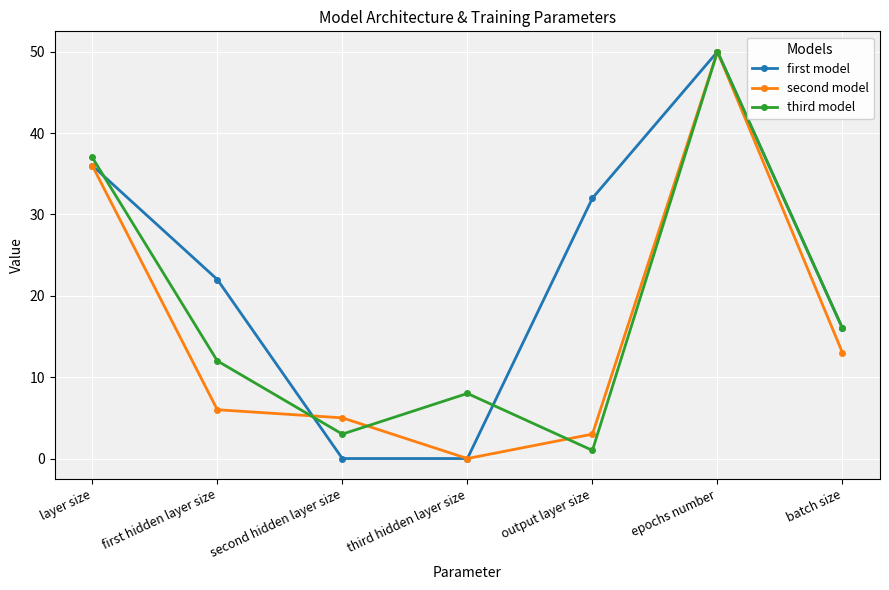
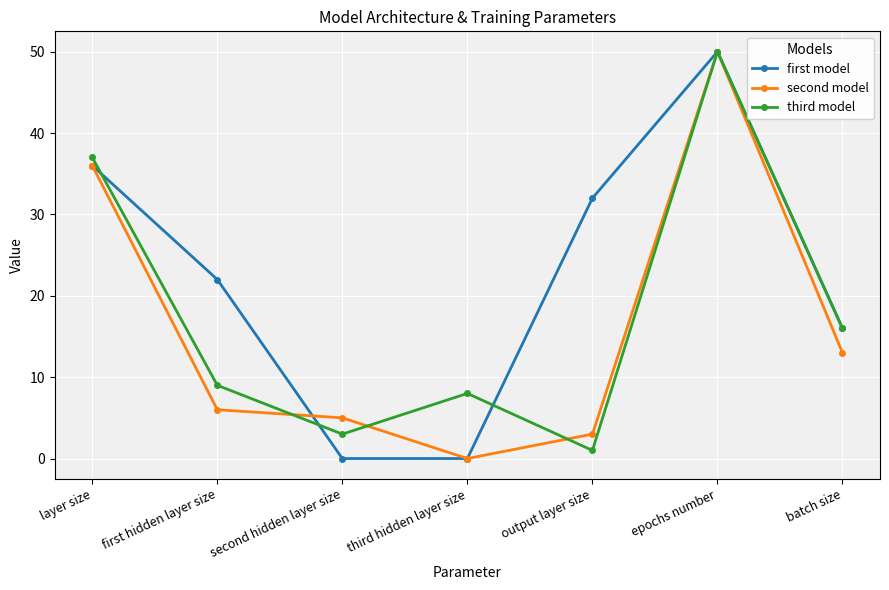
  {
    "first model": {
      "first hidden layer size": 22,
      "second hidden layer size": 0,
      "output layer size": 32
    },
    "second model": {
      "first hidden layer size": 6,
      "second hidden layer size": 5,
      "output layer size": 3,
      "batch size": 13
    },
    "third model": {
      "layer size": 37,
-     "first hidden layer size": 12,
+     "first hidden layer size": 9,
      "second hidden layer size": 3,
      "third hidden layer size": 8,
      "output layer size": 1
    }
  }
